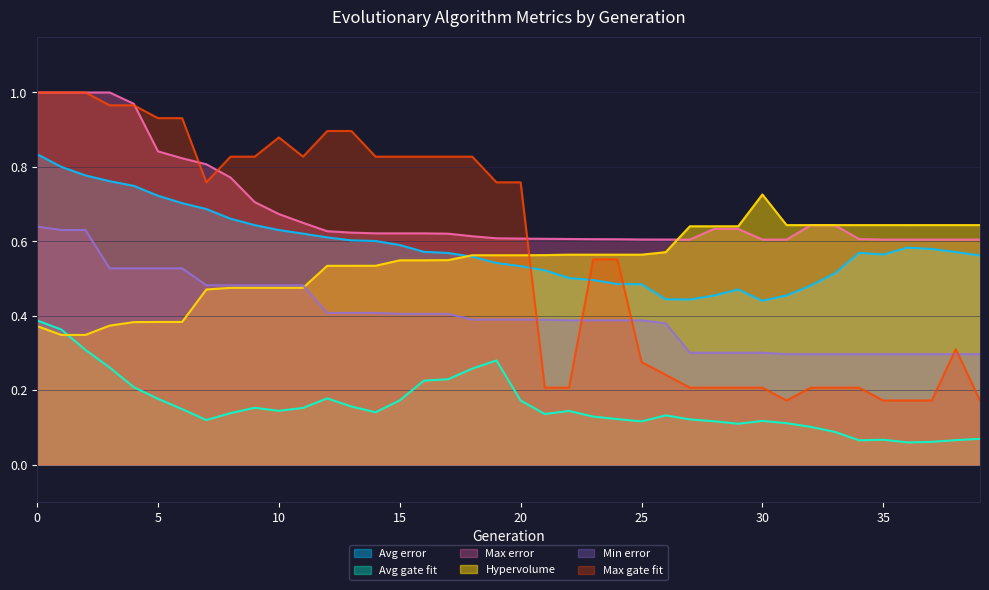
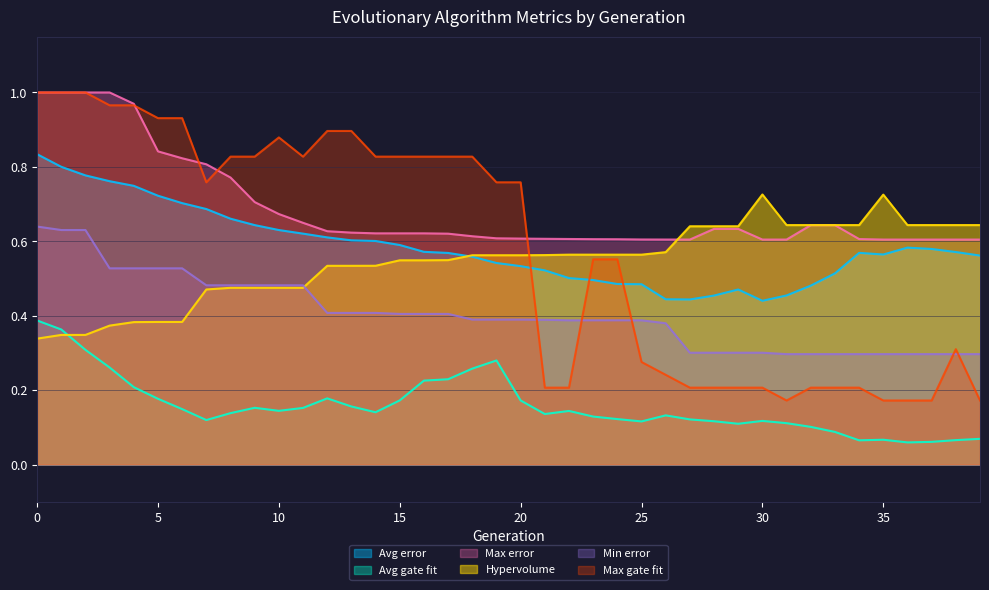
  {
    "Hypervolume": {
-     "0": 0.37,
+     "0": 0.34,
      "5": 0.38,
      "15": 0.55,
      "20": 0.56,
      "25": 0.56,
      "30": 0.73,
-     "35": 0.64
+     "35": 0.73
    },
    "Max gate fit": {
      "5": 0.93,
      "10": 0.88,
      "15": 0.83,
      "20": 0.76,
      "25": 0.28,
      "30": 0.21,
      "35": 0.17
    }
  }
